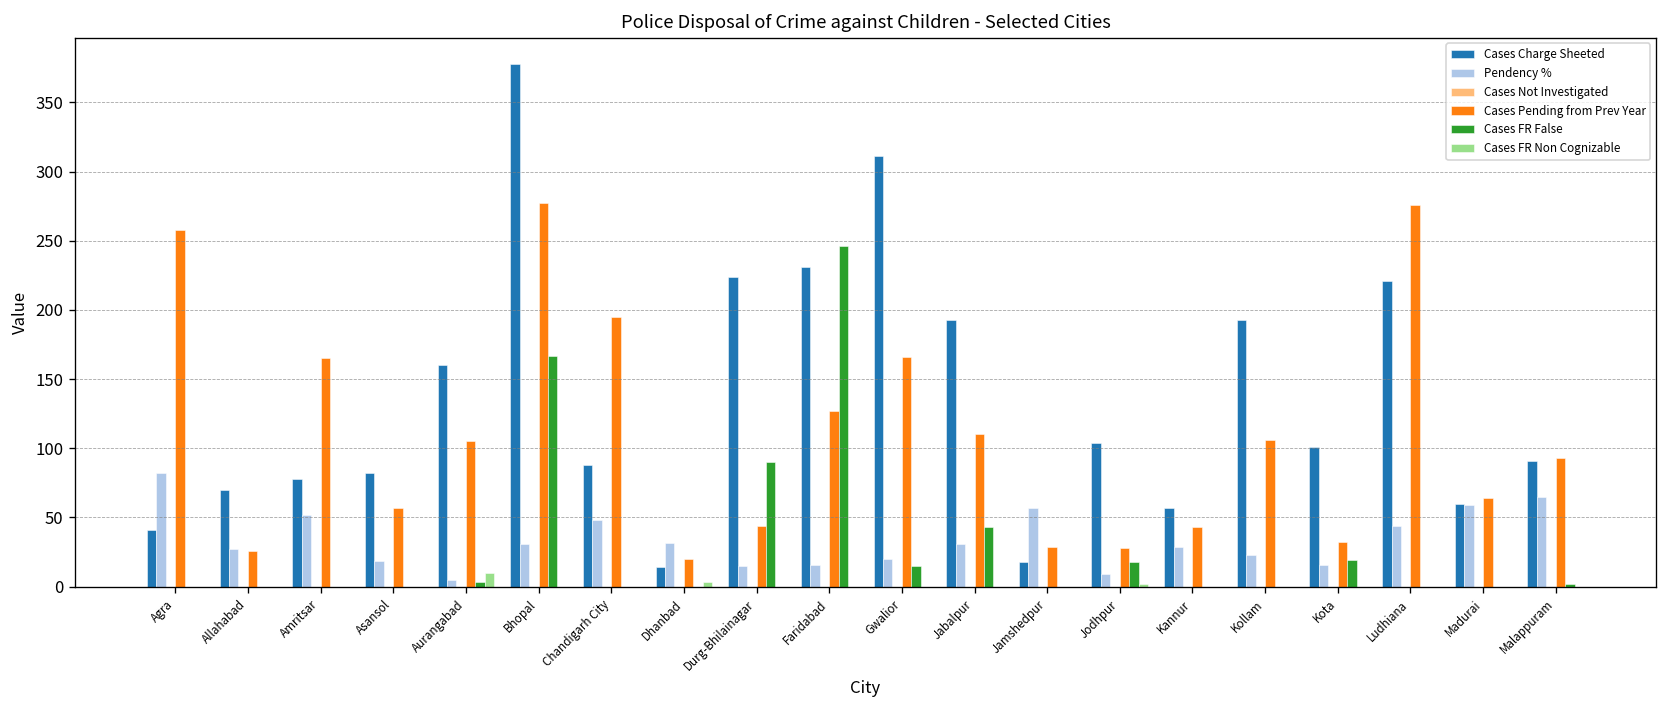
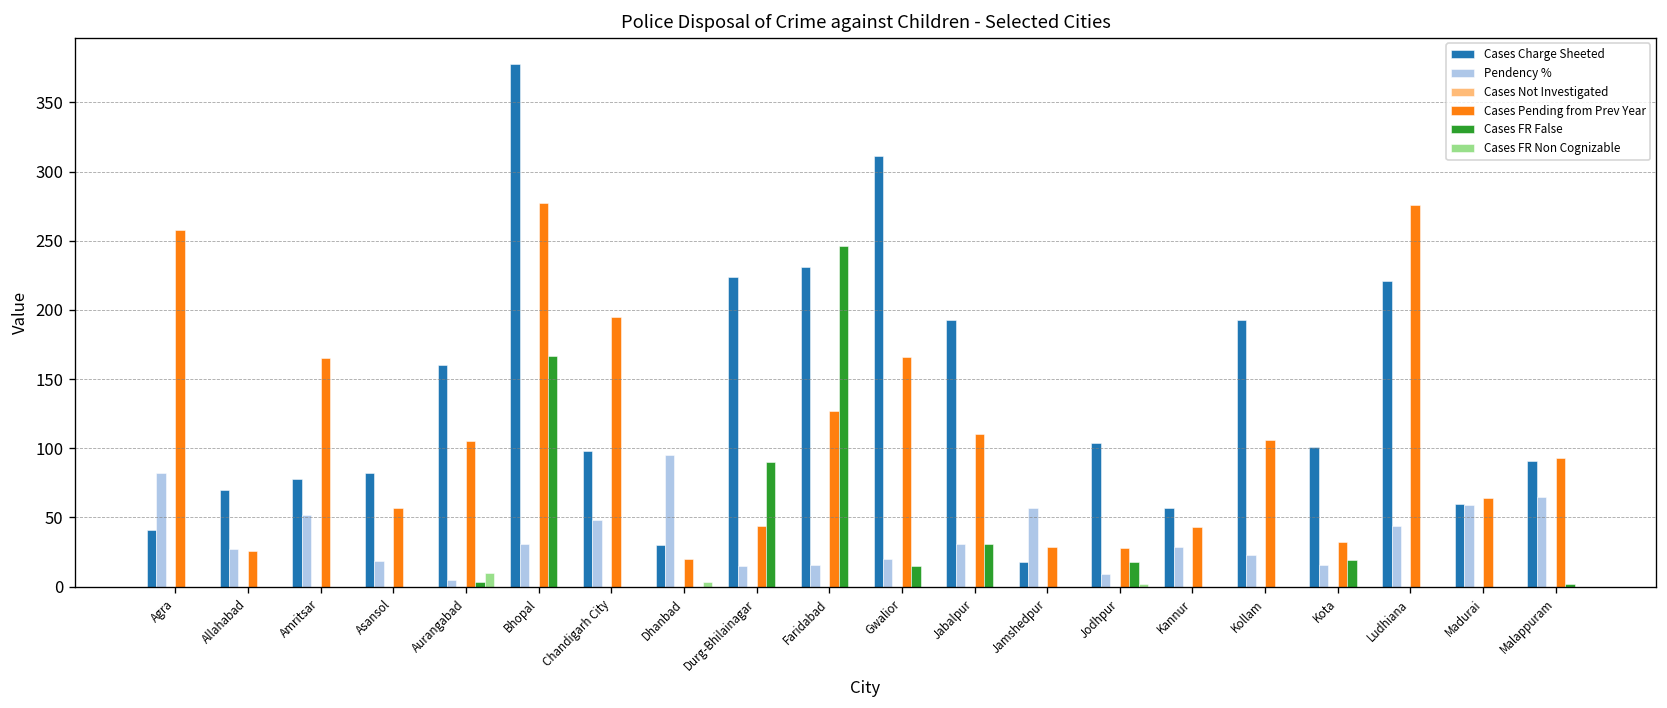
  {
    "Cases Charge Sheeted": {
      "Agra": 41,
      "Allahabad": 70,
      "Amritsar": 78,
      "Asansol": 82,
      "Aurangabad": 160,
      "Bhopal": 378,
-     "Chandigarh City": 88,
-     "Dhanbad": 14,
+     "Chandigarh City": 98,
+     "Dhanbad": 30,
      "Durg-Bhilainagar": 224,
      "Faridabad": 231,
      "Gwalior": 311,
      "Jabalpur": 193,
      "Jamshedpur": 18,
      "Jodhpur": 104,
      "Kannur": 57,
      "Kollam": 193,
      "Kota": 101,
      "Ludhiana": 221,
      "Madurai": 60,
      "Malappuram": 91
    },
    "Pendency %": {
      "Agra": 82,
      "Allahabad": 27,
      "Amritsar": 52,
      "Asansol": 18,
      "Aurangabad": 5,
      "Bhopal": 31,
      "Chandigarh City": 49,
-     "Dhanbad": 31,
+     "Dhanbad": 95,
      "Durg-Bhilainagar": 15,
      "Faridabad": 15,
      "Gwalior": 20,
      "Jabalpur": 31,
      "Jamshedpur": 57,
      "Jodhpur": 9,
      "Kannur": 29,
      "Kollam": 23,
      "Kota": 15,
      "Ludhiana": 44,
      "Madurai": 59,
      "Malappuram": 65
    },
    "Cases Not Investigated": {
      "Agra": 0,
      "Allahabad": 0,
      "Amritsar": 0,
      "Asansol": 0,
      "Aurangabad": 0,
      "Bhopal": 0,
      "Chandigarh City": 0,
      "Dhanbad": 0,
      "Durg-Bhilainagar": 0,
      "Faridabad": 0,
      "Gwalior": 0,
      "Jabalpur": 0,
      "Jamshedpur": 0,
      "Jodhpur": 0,
      "Kannur": 0,
      "Kollam": 0,
      "Kota": 0,
      "Ludhiana": 0,
      "Madurai": 0,
      "Malappuram": 0
    },
    "Cases Pending from Prev Year": {
      "Agra": 258,
      "Allahabad": 26,
      "Amritsar": 165,
      "Asansol": 57,
      "Aurangabad": 105,
      "Bhopal": 277,
      "Chandigarh City": 195,
      "Dhanbad": 20,
      "Durg-Bhilainagar": 44,
      "Faridabad": 127,
      "Gwalior": 166,
      "Jabalpur": 110,
      "Jamshedpur": 29,
      "Jodhpur": 28,
      "Kannur": 43,
      "Kollam": 106,
      "Kota": 32,
      "Ludhiana": 276,
      "Madurai": 64,
      "Malappuram": 93
    },
    "Cases FR False": {
      "Agra": 0,
      "Allahabad": 0,
      "Amritsar": 0,
      "Asansol": 0,
      "Aurangabad": 3,
      "Bhopal": 167,
      "Chandigarh City": 0,
      "Dhanbad": 0,
      "Durg-Bhilainagar": 90,
      "Faridabad": 246,
      "Gwalior": 15,
-     "Jabalpur": 43,
+     "Jabalpur": 31,
      "Jamshedpur": 0,
      "Jodhpur": 18,
      "Kannur": 0,
      "Kollam": 0,
      "Kota": 19,
      "Ludhiana": 0,
      "Madurai": 0
    },
    "Cases FR Non Cognizable": {
      "Agra": 0,
      "Allahabad": 0,
      "Amritsar": 0,
      "Asansol": 0,
      "Aurangabad": 10,
      "Bhopal": 0,
      "Chandigarh City": 0,
      "Dhanbad": 3,
      "Durg-Bhilainagar": 0,
      "Faridabad": 0,
      "Gwalior": 0,
      "Jabalpur": 0,
      "Jamshedpur": 0,
      "Kannur": 0,
      "Kollam": 0,
      "Kota": 0,
      "Ludhiana": 0,
      "Madurai": 0,
      "Malappuram": 0
    }
  }
